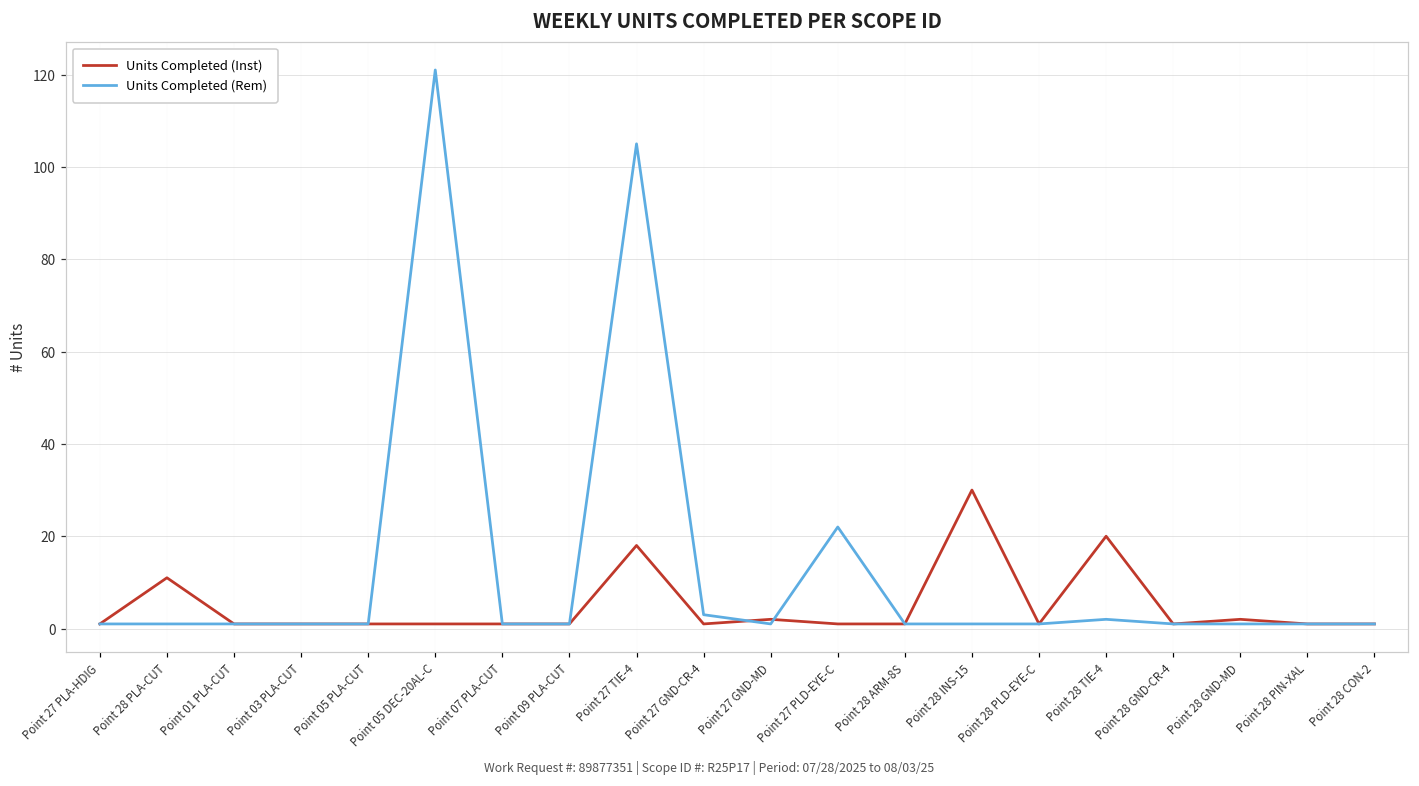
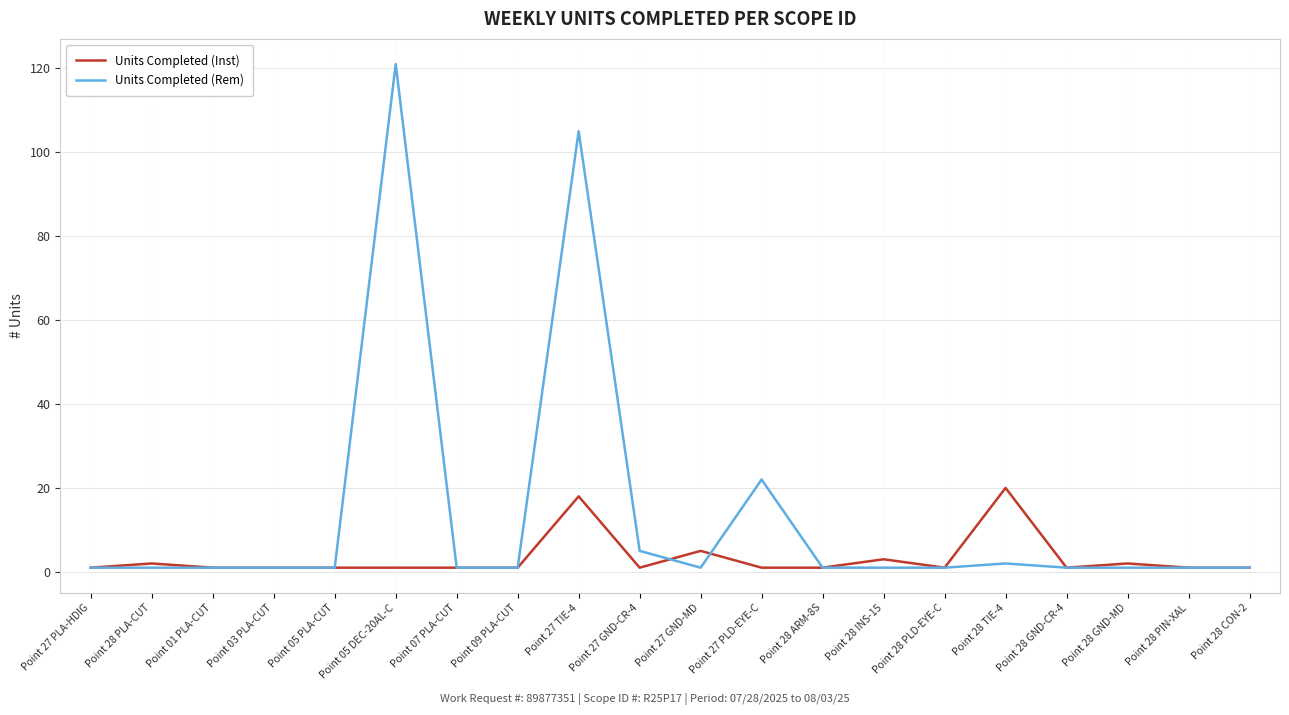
  {
    "Units Completed (Inst)": {
-     "Point 28 PLA-CUT": 11,
+     "Point 28 PLA-CUT": 2,
      "Point 05 DEC-20AL-C": 1,
      "Point 27 TIE-4": 18,
      "Point 27 GND-CR-4": 1,
-     "Point 27 GND-MD": 2,
+     "Point 27 GND-MD": 5,
      "Point 27 PLD-EYE-C": 1,
-     "Point 28 INS-15": 30,
+     "Point 28 INS-15": 3,
      "Point 28 TIE-4": 20,
      "Point 28 GND-MD": 2
    },
    "Units Completed (Rem)": {
      "Point 28 PLA-CUT": 1,
      "Point 05 DEC-20AL-C": 121,
      "Point 27 TIE-4": 105,
-     "Point 27 GND-CR-4": 3,
+     "Point 27 GND-CR-4": 5,
      "Point 27 GND-MD": 1,
      "Point 27 PLD-EYE-C": 22,
      "Point 28 INS-15": 1,
      "Point 28 TIE-4": 2,
      "Point 28 GND-MD": 1
    }
  }
